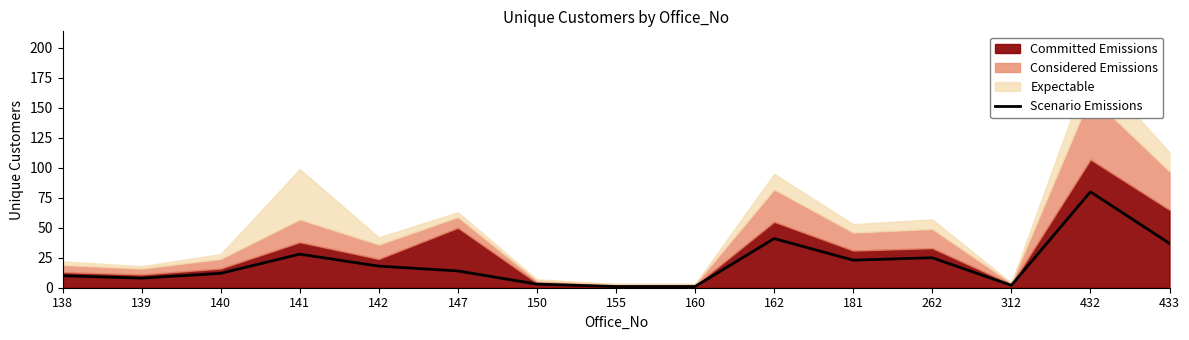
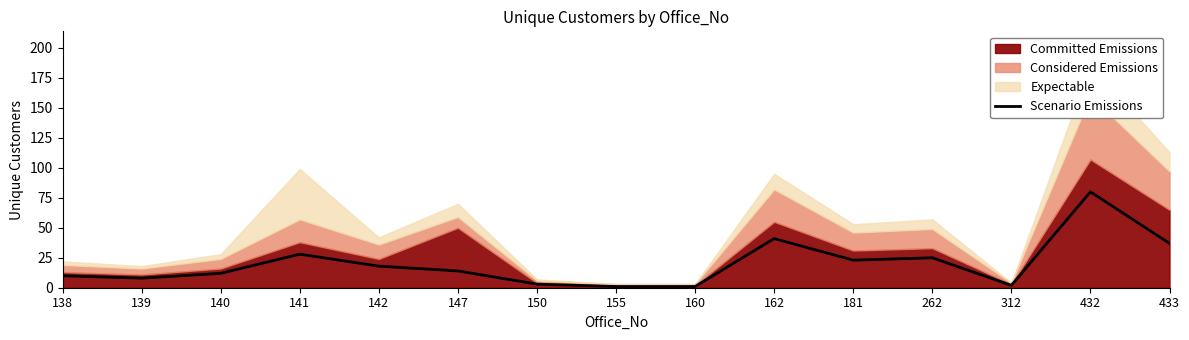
  {
    "Scenario Emissions": {
      "138": 10,
      "139": 8,
      "140": 12,
      "141": 28,
      "142": 18,
      "147": 14,
      "162": 41,
      "181": 23,
      "262": 25,
      "432": 80,
      "433": 37
    },
    "Committed Emissions": {
      "138": 13,
      "139": 11,
      "140": 16,
      "141": 38,
      "142": 24,
      "147": 50,
      "162": 55,
      "181": 31,
      "262": 33,
      "432": 107,
      "433": 65
    },
    "Considered Emissions": {
      "138": 6,
      "140": 8,
      "141": 19,
      "142": 12,
      "147": 9,
      "162": 27,
      "181": 15,
      "262": 16,
      "433": 32
    },
    "Expectable": {
      "138": 3,
      "140": 4,
      "141": 42,
      "142": 6,
-     "147": 4,
+     "147": 11,
      "162": 13,
      "181": 7,
      "262": 8,
      "433": 16
    }
  }
